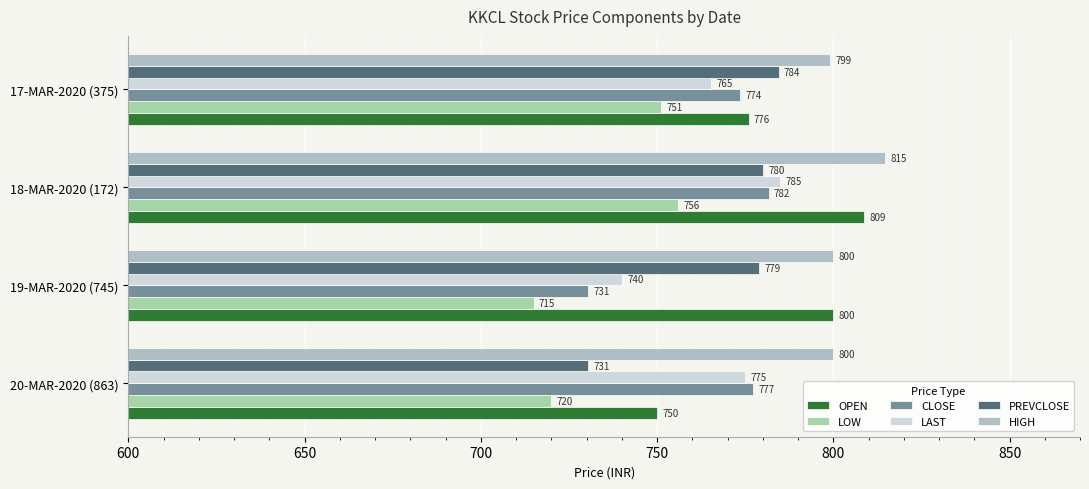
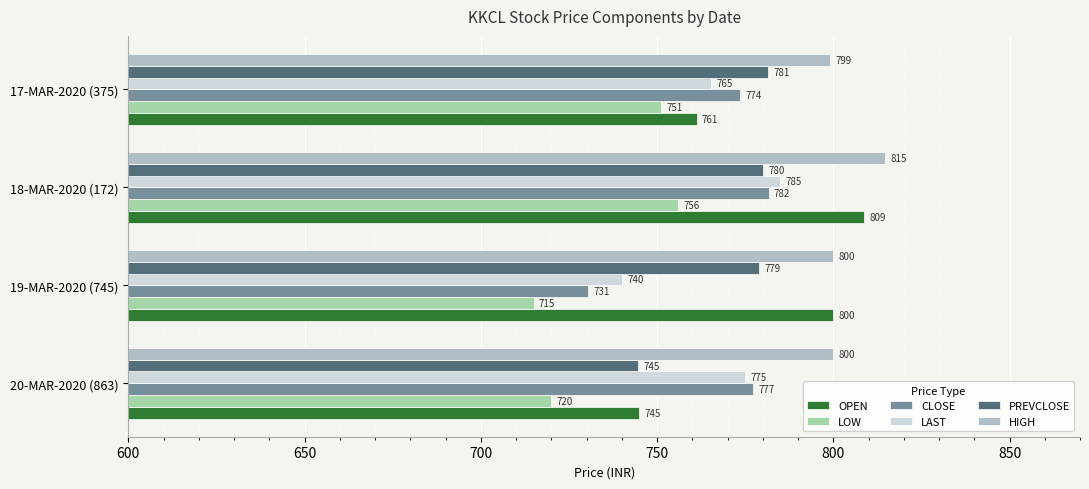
  {
    "OPEN": {
-     "17-MAR-2020 (375)": 776,
+     "17-MAR-2020 (375)": 761,
      "18-MAR-2020 (172)": 809,
      "19-MAR-2020 (745)": 800,
-     "20-MAR-2020 (863)": 750
+     "20-MAR-2020 (863)": 745
    },
    "CLOSE": {
      "17-MAR-2020 (375)": 774,
      "18-MAR-2020 (172)": 782,
      "19-MAR-2020 (745)": 731,
      "20-MAR-2020 (863)": 777
    },
    "PREVCLOSE": {
-     "17-MAR-2020 (375)": 784,
+     "17-MAR-2020 (375)": 781,
      "18-MAR-2020 (172)": 780,
      "19-MAR-2020 (745)": 779,
-     "20-MAR-2020 (863)": 731
+     "20-MAR-2020 (863)": 745
    }
  }
